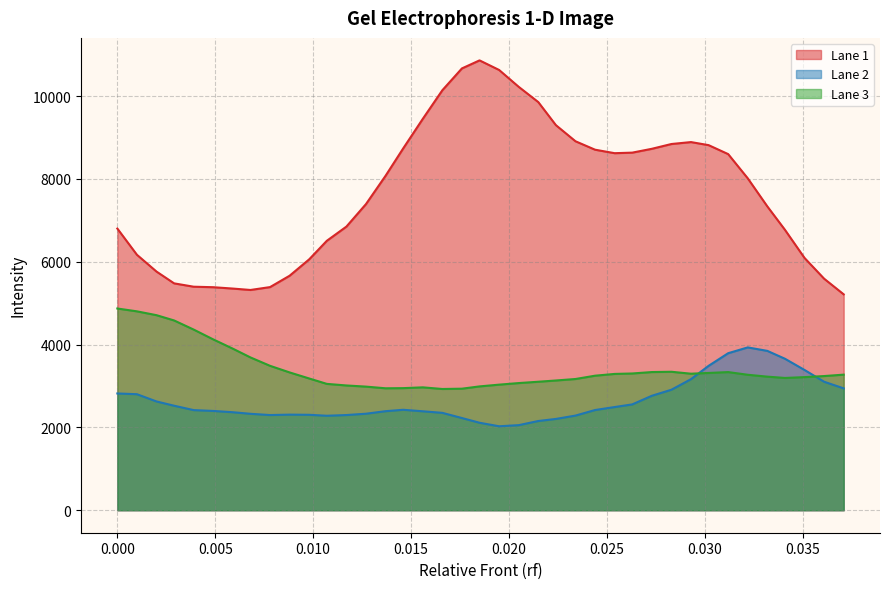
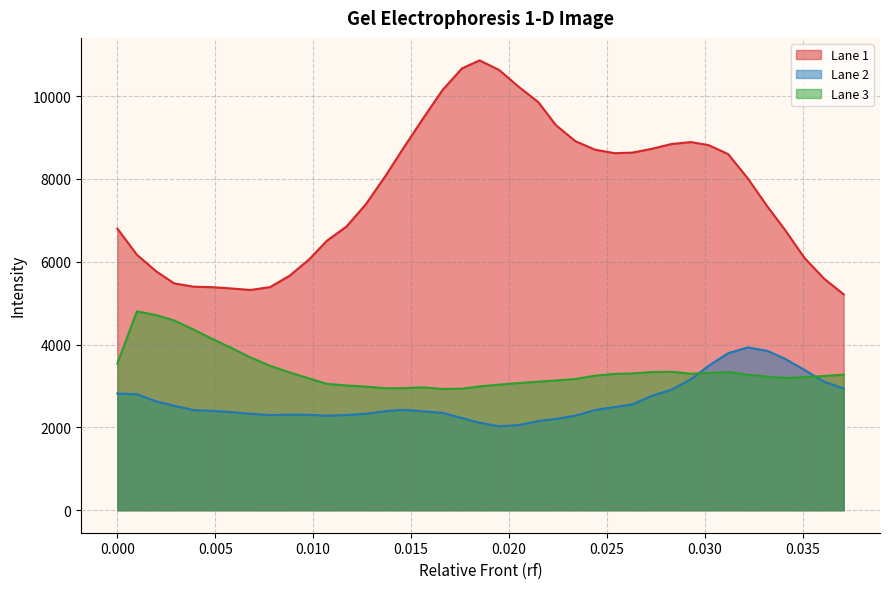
  {
    "Lane 1": {
      "0.000": 6800
    },
    "Lane 2": {
      "0.000": 2800
    },
    "Lane 3": {
-     "0.000": 4900
+     "0.000": 3500
    }
  }
